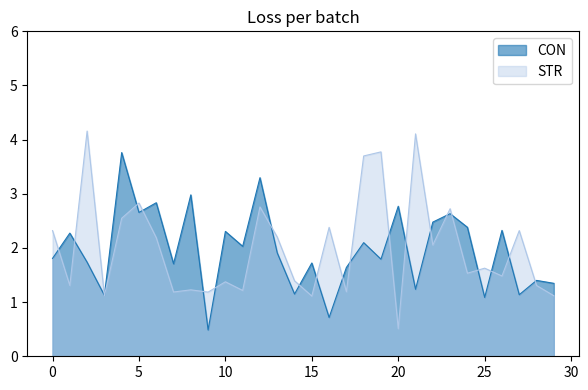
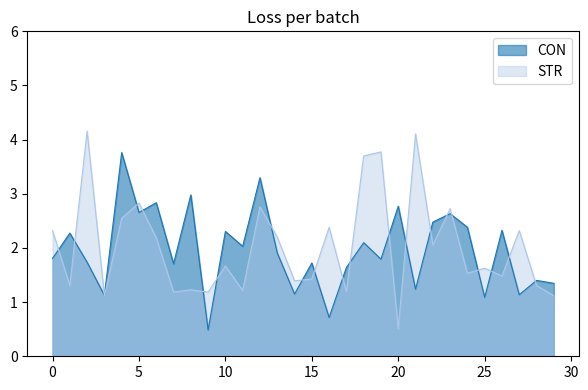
  {
    "CON": {
      "0": 1.8,
      "5": 2.7,
      "10": 2.3,
      "15": 1.7,
      "20": 2.8,
      "25": 1.1
    },
    "STR": {
      "0": 2.3,
      "5": 2.8,
-     "10": 1.4,
-     "15": 1.1,
+     "10": 1.7,
+     "15": 1.4,
      "20": 0.5,
      "25": 1.6
    }
  }
